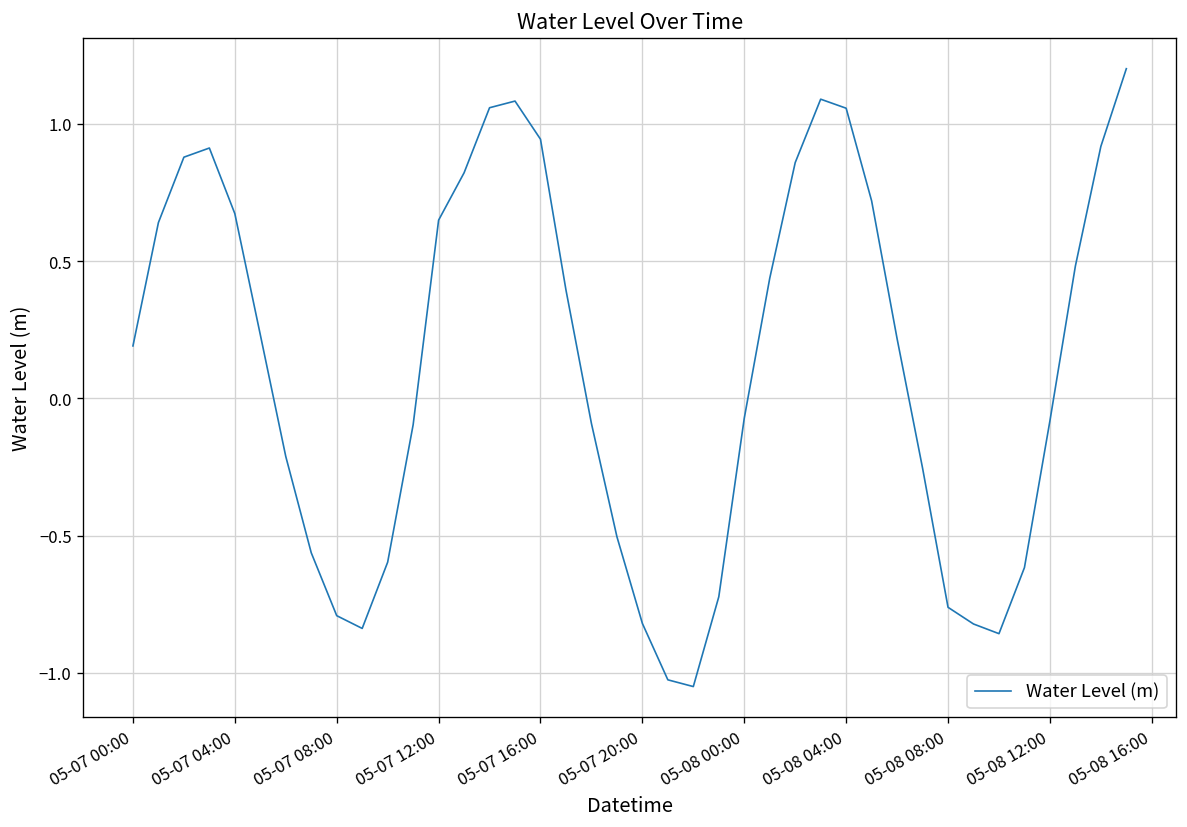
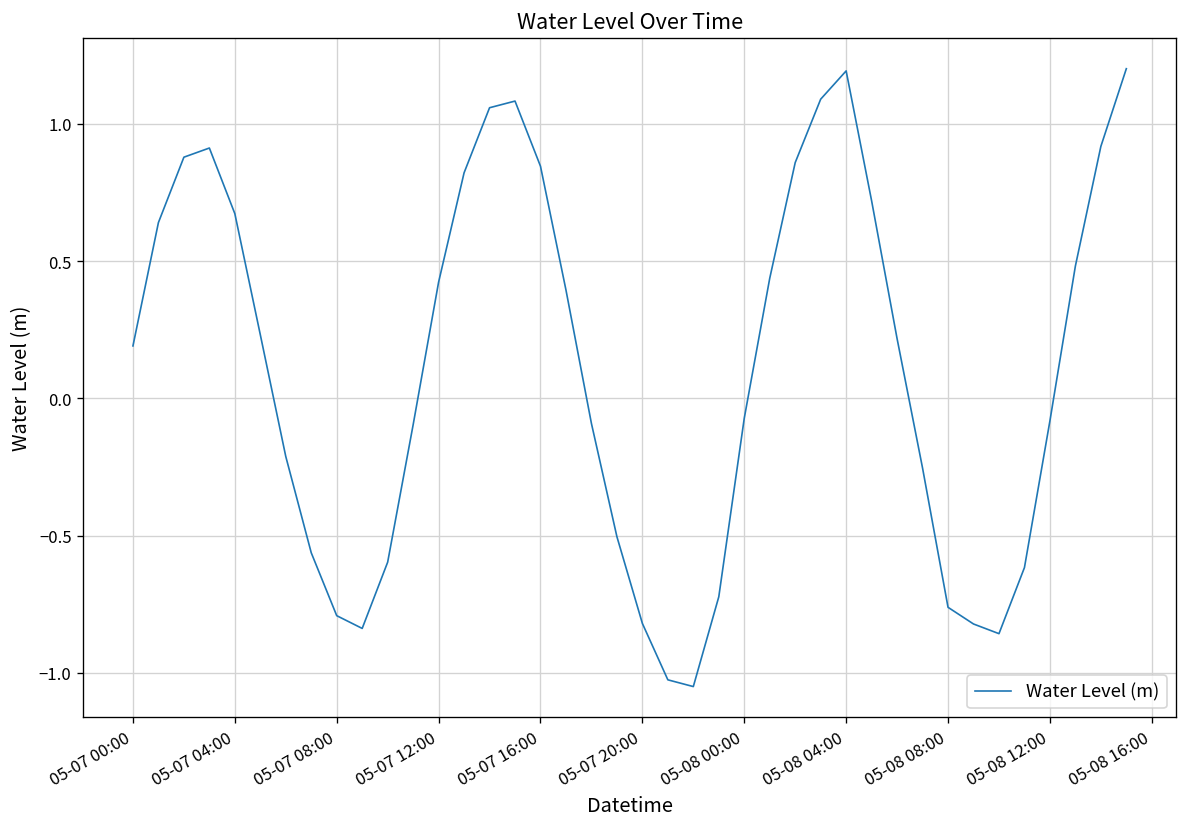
  {
    "05-07 00:00": 0.19,
    "05-07 04:00": 0.67,
    "05-07 08:00": -0.79,
-   "05-07 12:00": 0.65,
-   "05-07 16:00": 0.94,
+   "05-07 12:00": 0.42,
+   "05-07 16:00": 0.85,
    "05-07 20:00": -0.82,
    "05-08 00:00": -0.07,
-   "05-08 04:00": 1.06,
+   "05-08 04:00": 1.19,
    "05-08 08:00": -0.76,
    "05-08 12:00": -0.08
  }
